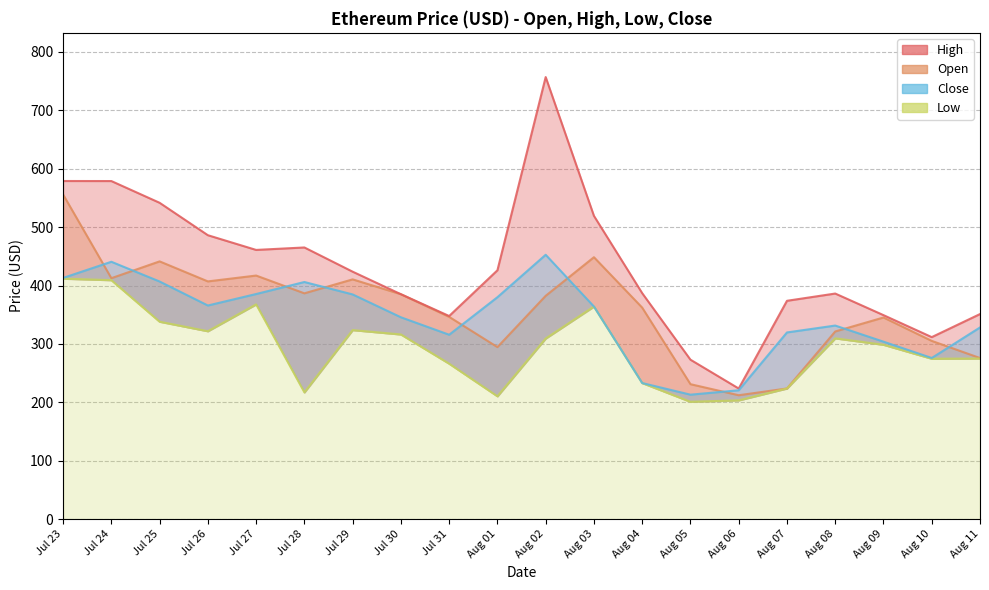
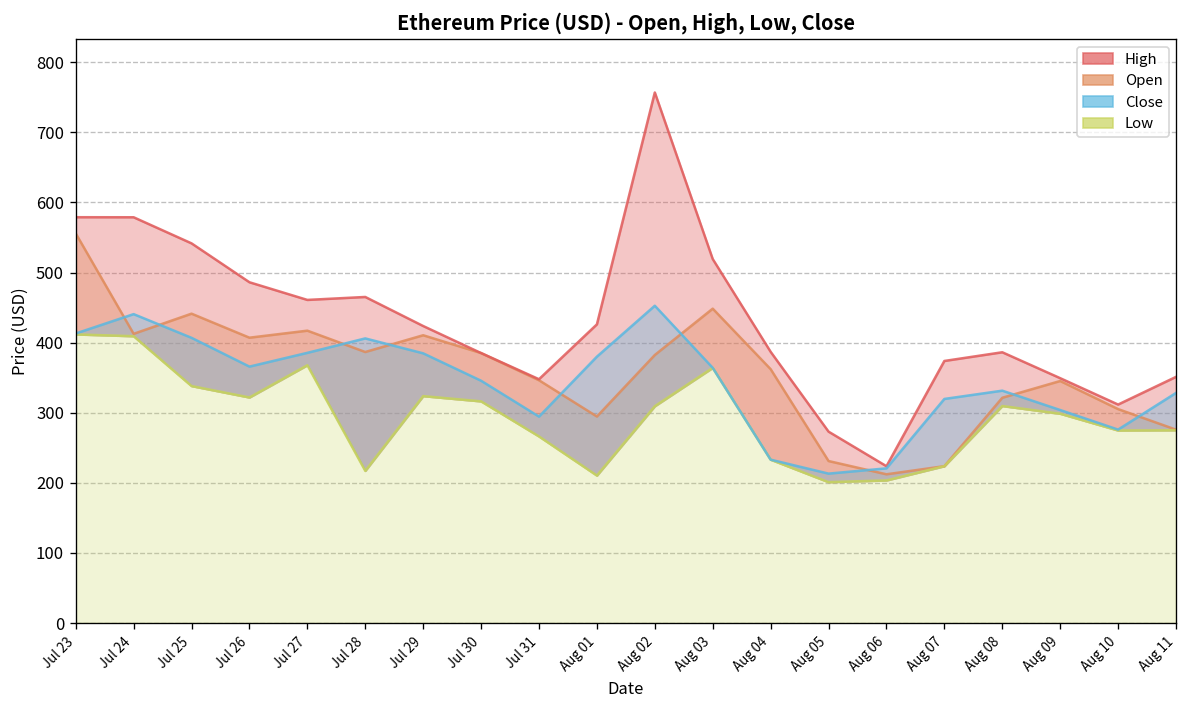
  {
    "Close": {
      "Jul 24": 440,
      "Jul 25": 410,
      "Jul 26": 370,
      "Jul 27": 390,
      "Jul 28": 410,
      "Jul 29": 380,
      "Jul 30": 350,
-     "Jul 31": 320,
+     "Jul 31": 290,
      "Aug 01": 380,
      "Aug 02": 450,
      "Aug 05": 210,
      "Aug 07": 320,
      "Aug 08": 330,
      "Aug 09": 300,
      "Aug 11": 330
    }
  }
